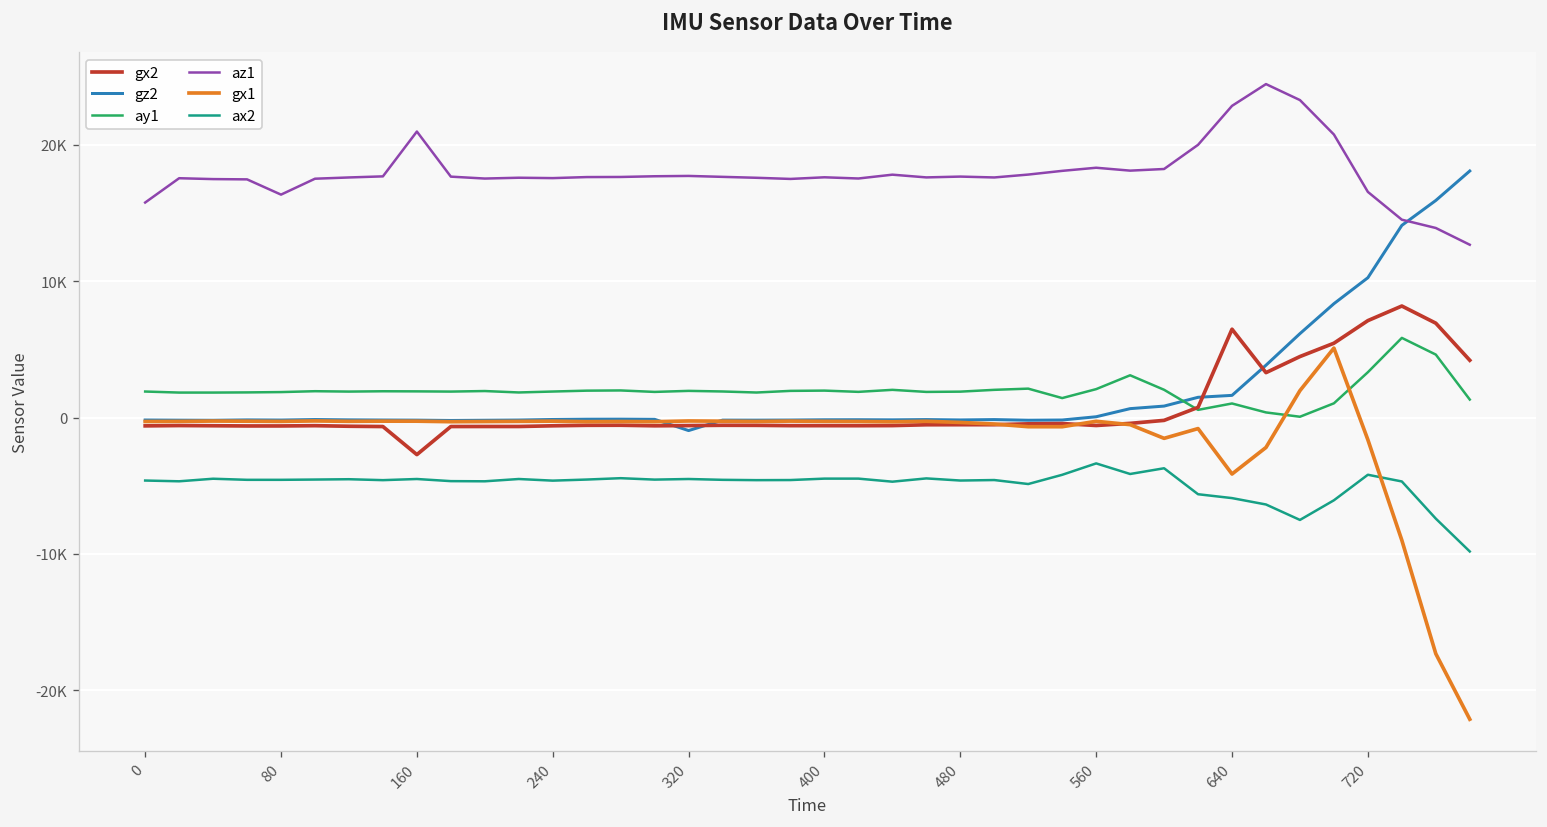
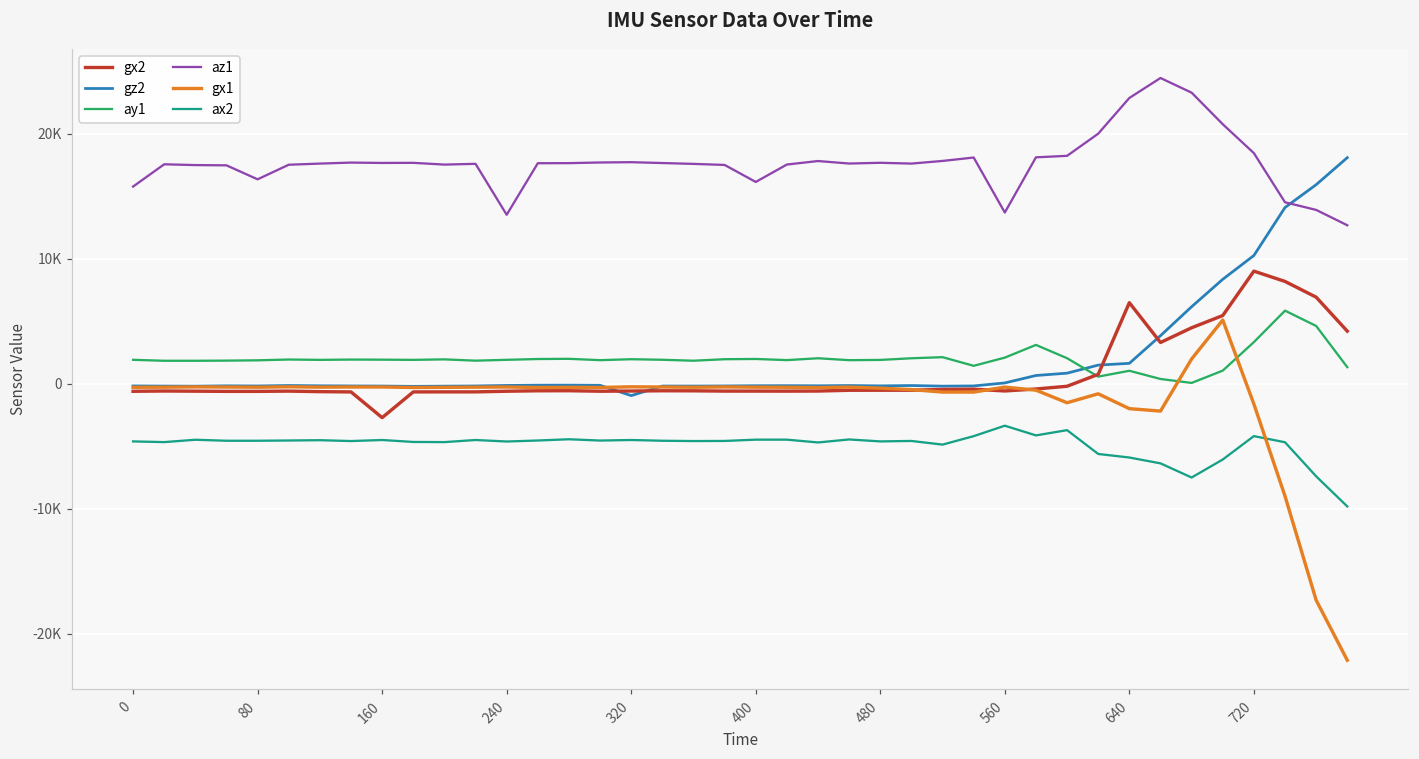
  {
    "gx2": {
      "0": -600,
      "80": -600,
      "160": -2700,
      "240": -600,
      "320": -600,
      "400": -600,
      "560": -600,
      "640": 6500,
-     "720": 7100
+     "720": 9000
    },
    "gz2": {
      "320": -1000,
      "560": 100,
      "640": 1600,
      "720": 10200
    },
    "az1": {
      "0": 15800,
      "80": 16300,
-     "160": 21000,
-     "240": 17500,
+     "160": 17600,
+     "240": 13500,
      "320": 17700,
-     "400": 17600,
+     "400": 16100,
      "480": 17700,
-     "560": 18300,
+     "560": 13700,
      "640": 22800,
-     "720": 16500
+     "720": 18400
    },
    "gx1": {
      "320": -300,
      "560": -300,
-     "640": -4100,
+     "640": -2000,
      "720": -1600
    }
  }
